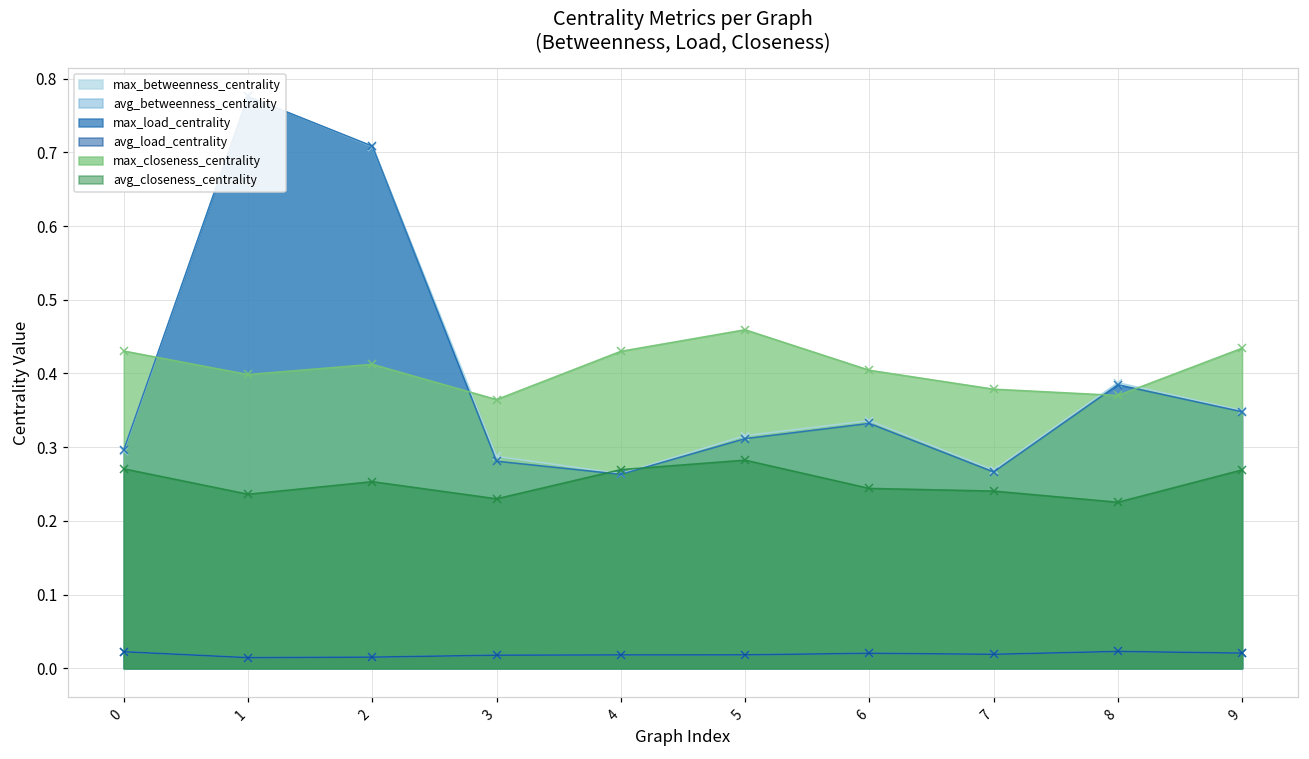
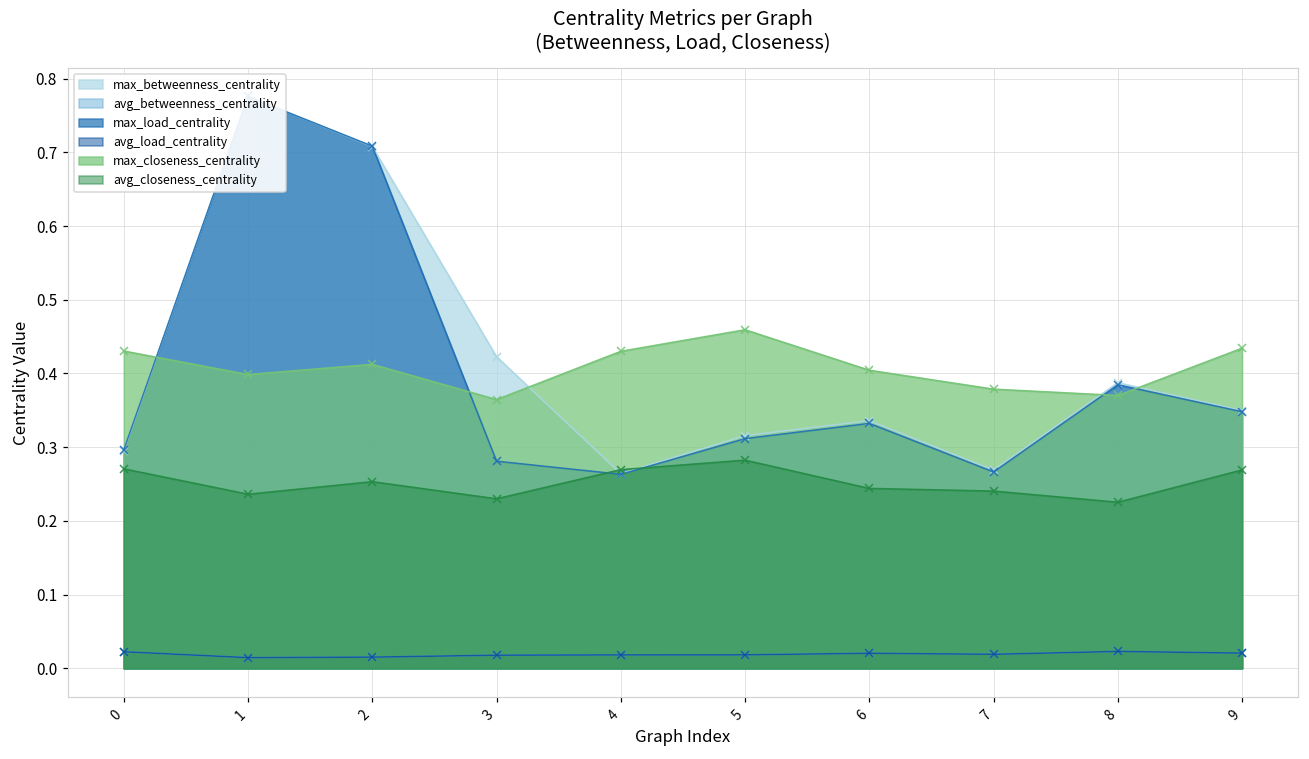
  {
    "max_betweenness_centrality": {
-     "3": 0.29,
+     "3": 0.42,
      "5": 0.32
    }
  }
